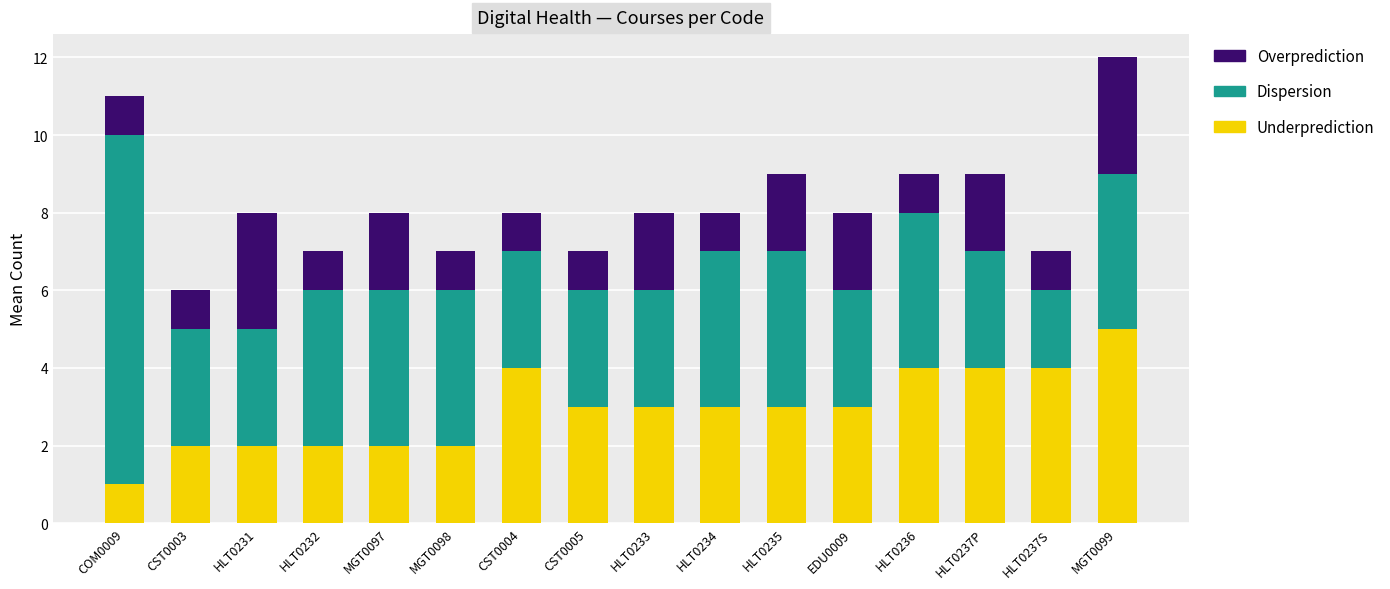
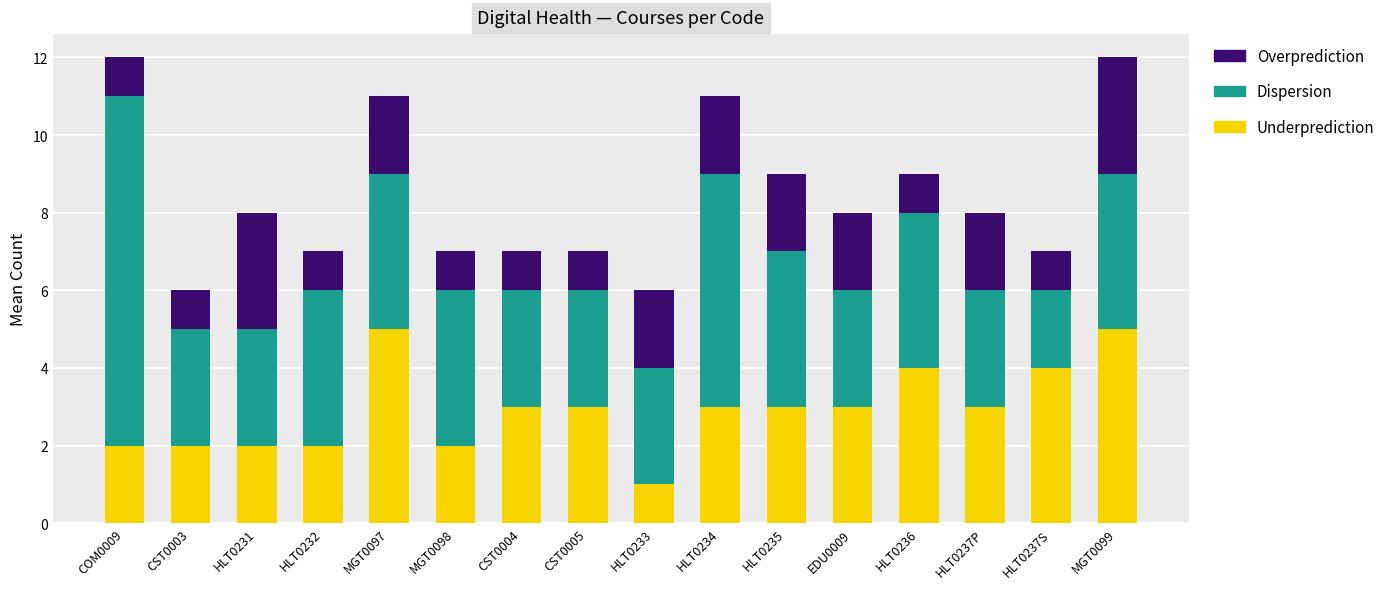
  {
    "Underprediction": {
-     "COM0009": 1,
+     "COM0009": 2,
      "CST0003": 2,
      "HLT0231": 2,
      "HLT0232": 2,
-     "MGT0097": 2,
+     "MGT0097": 5,
      "MGT0098": 2,
-     "CST0004": 4,
+     "CST0004": 3,
      "CST0005": 3,
-     "HLT0233": 3,
+     "HLT0233": 1,
      "HLT0234": 3,
      "HLT0235": 3,
      "EDU0009": 3,
      "HLT0236": 4,
-     "HLT0237P": 4,
+     "HLT0237P": 3,
      "HLT0237S": 4,
      "MGT0099": 5
    },
    "Dispersion": {
      "COM0009": 9,
      "CST0003": 3,
      "HLT0231": 3,
      "HLT0232": 4,
      "MGT0097": 4,
      "MGT0098": 4,
      "CST0004": 3,
      "CST0005": 3,
      "HLT0233": 3,
-     "HLT0234": 4,
+     "HLT0234": 6,
      "HLT0235": 4,
      "EDU0009": 3,
      "HLT0236": 4,
      "HLT0237P": 3,
      "HLT0237S": 2,
      "MGT0099": 4
    },
    "Overprediction": {
      "COM0009": 1,
      "CST0003": 1,
      "HLT0231": 3,
      "HLT0232": 1,
      "MGT0097": 2,
      "MGT0098": 1,
      "CST0004": 1,
      "CST0005": 1,
      "HLT0233": 2,
-     "HLT0234": 1,
+     "HLT0234": 2,
      "HLT0235": 2,
      "EDU0009": 2,
      "HLT0236": 1,
      "HLT0237P": 2,
      "HLT0237S": 1,
      "MGT0099": 3
    }
  }
